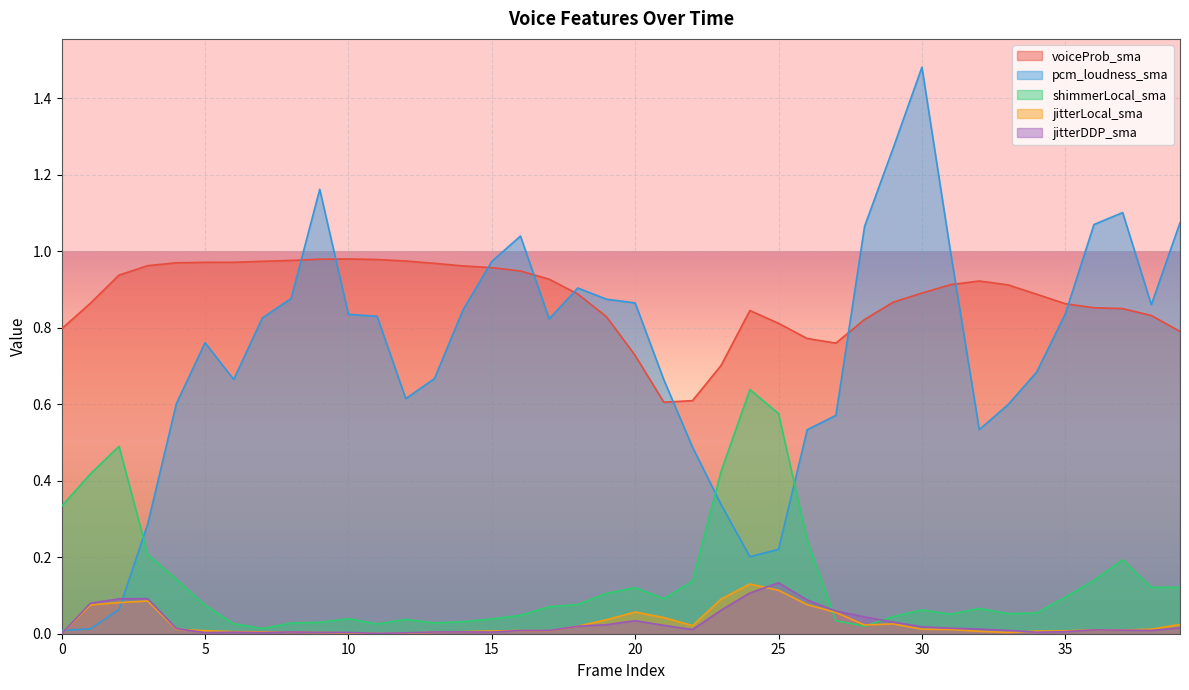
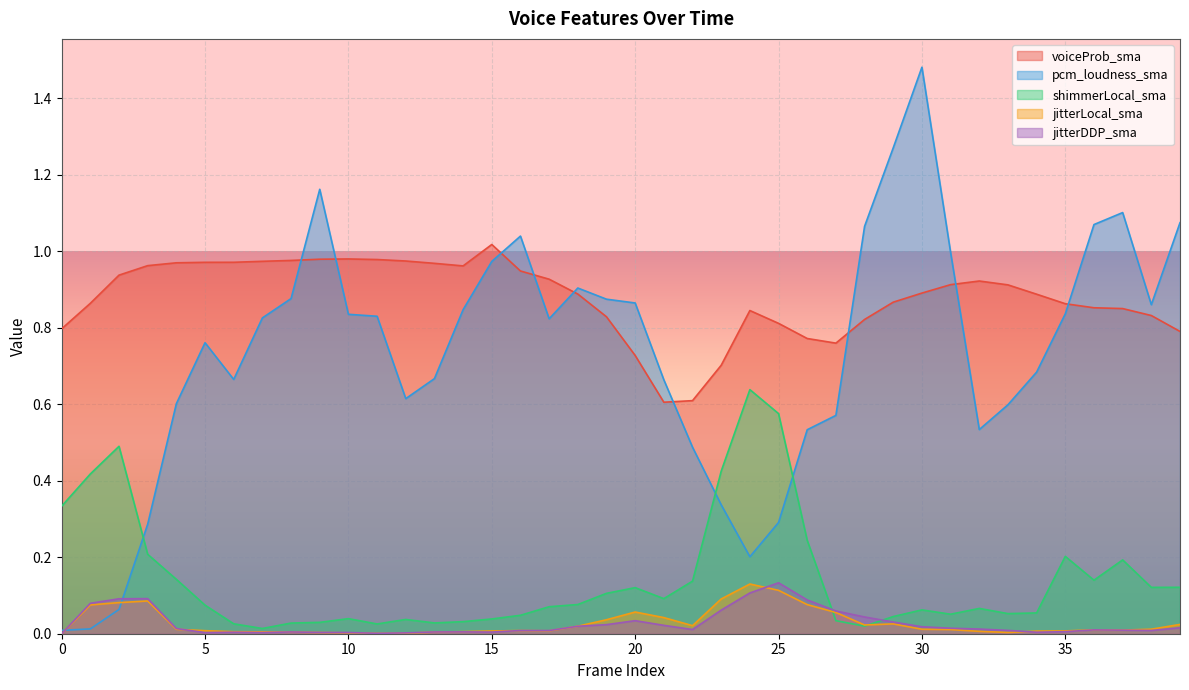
  {
    "voiceProb_sma": {
      "0": 0.80,
      "5": 0.97,
      "10": 0.98,
-     "15": 0.96,
+     "15": 1.02,
      "20": 0.73,
      "25": 0.81,
      "30": 0.89,
      "35": 0.86
    },
    "pcm_loudness_sma": {
      "0": 0.01,
      "5": 0.76,
      "10": 0.83,
      "15": 0.97,
      "20": 0.86,
-     "25": 0.22,
+     "25": 0.29,
      "30": 1.48,
      "35": 0.84
    },
    "shimmerLocal_sma": {
      "0": 0.33,
      "5": 0.07,
      "10": 0.04,
      "15": 0.04,
      "20": 0.12,
      "25": 0.58,
      "30": 0.06,
-     "35": 0.10
+     "35": 0.20
    },
    "jitterLocal_sma": {
      "20": 0.06,
      "25": 0.11
    },
    "jitterDDP_sma": {
      "20": 0.03,
      "25": 0.13
    }
  }
